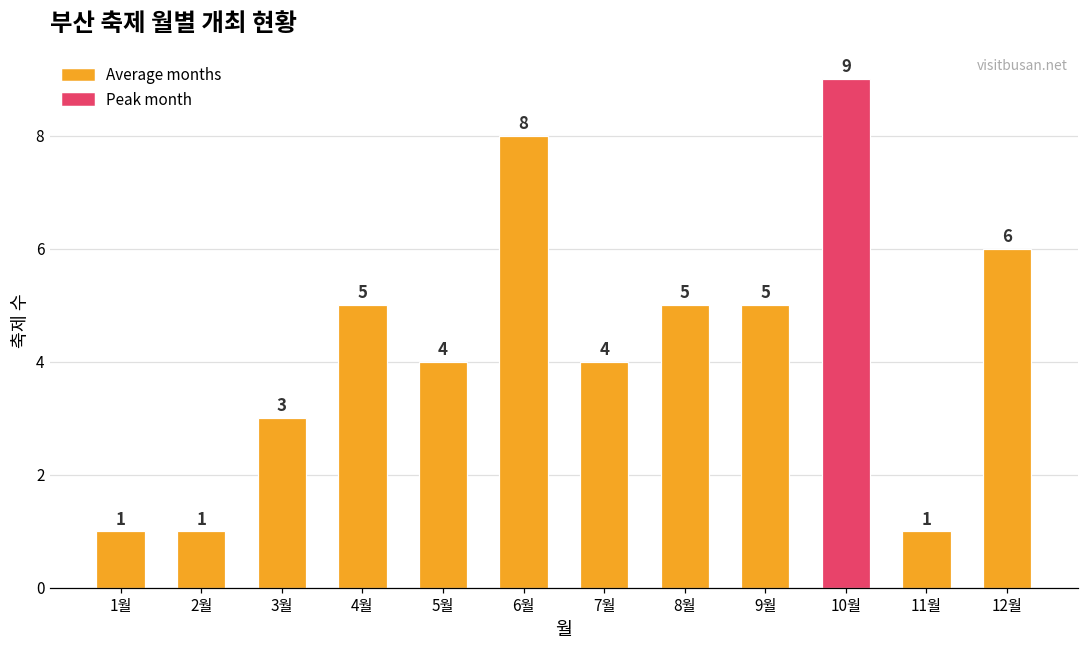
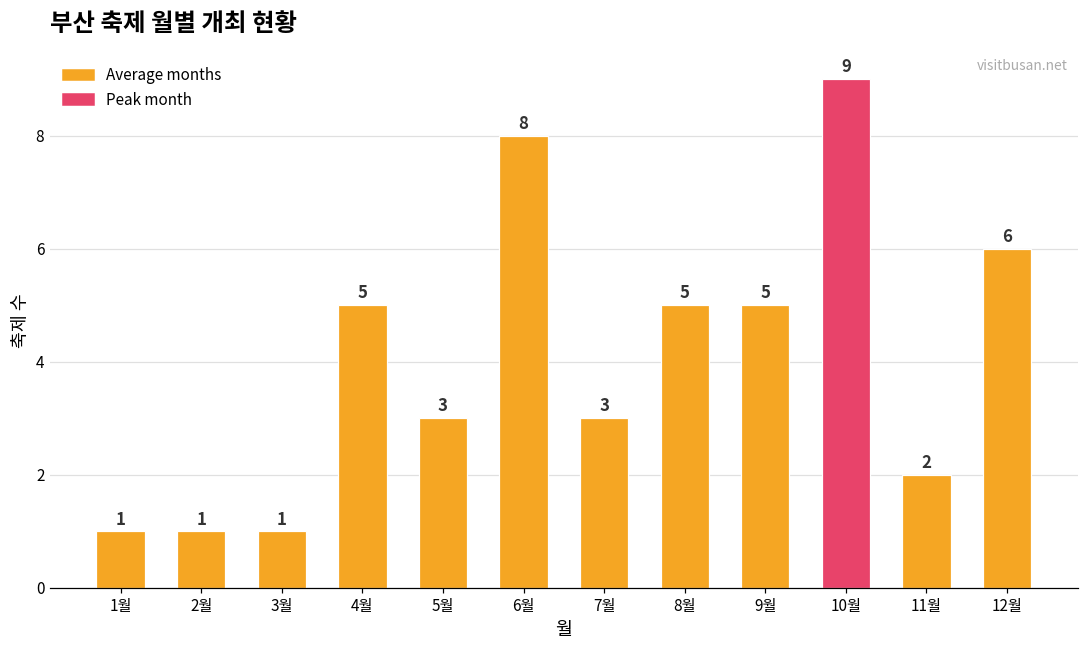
  {
    "1월": 1,
    "2월": 1,
-   "3월": 3,
+   "3월": 1,
    "4월": 5,
-   "5월": 4,
+   "5월": 3,
    "6월": 8,
-   "7월": 4,
+   "7월": 3,
    "8월": 5,
    "9월": 5,
    "10월": 9,
-   "11월": 1,
+   "11월": 2,
    "12월": 6
  }
